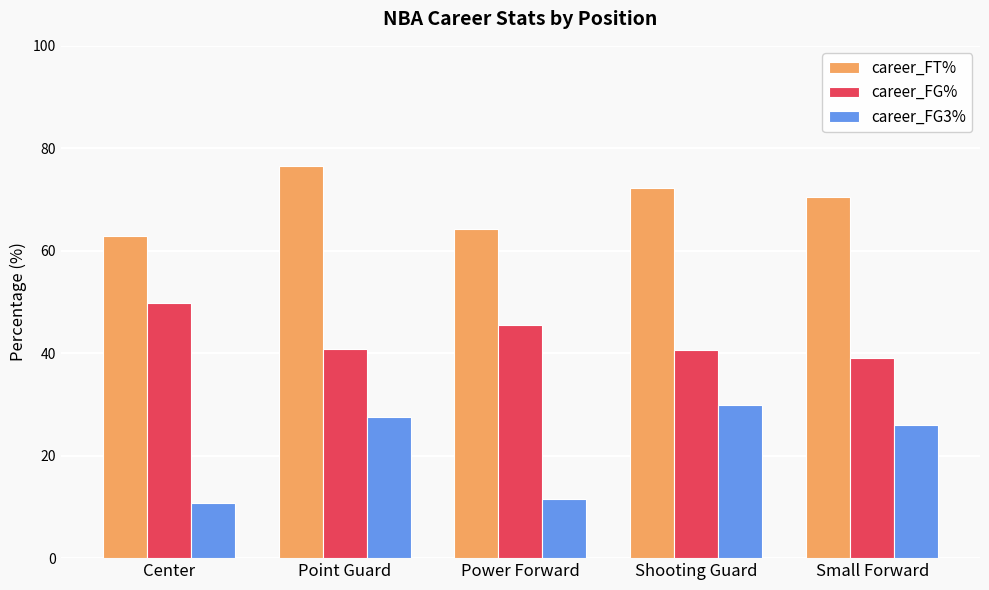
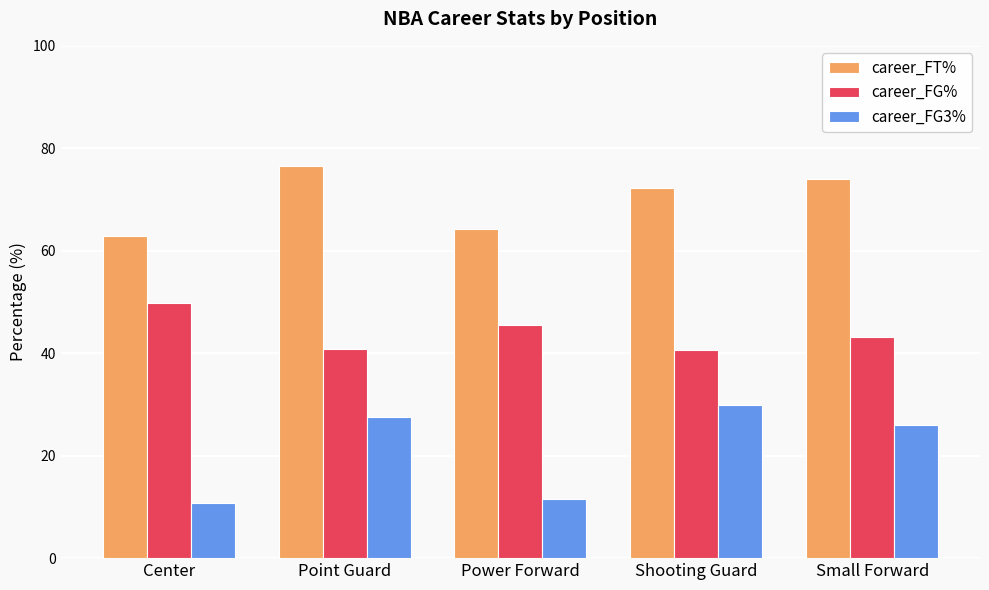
  {
    "career_FT%": {
      "Center": 63,
      "Point Guard": 77,
      "Power Forward": 64,
      "Shooting Guard": 72,
-     "Small Forward": 71
+     "Small Forward": 74
    },
    "career_FG%": {
      "Center": 50,
      "Point Guard": 41,
      "Power Forward": 45,
      "Shooting Guard": 41,
-     "Small Forward": 39
+     "Small Forward": 43
    },
    "career_FG3%": {
      "Center": 11,
      "Point Guard": 28,
      "Power Forward": 11,
      "Shooting Guard": 30,
      "Small Forward": 26
    }
  }
